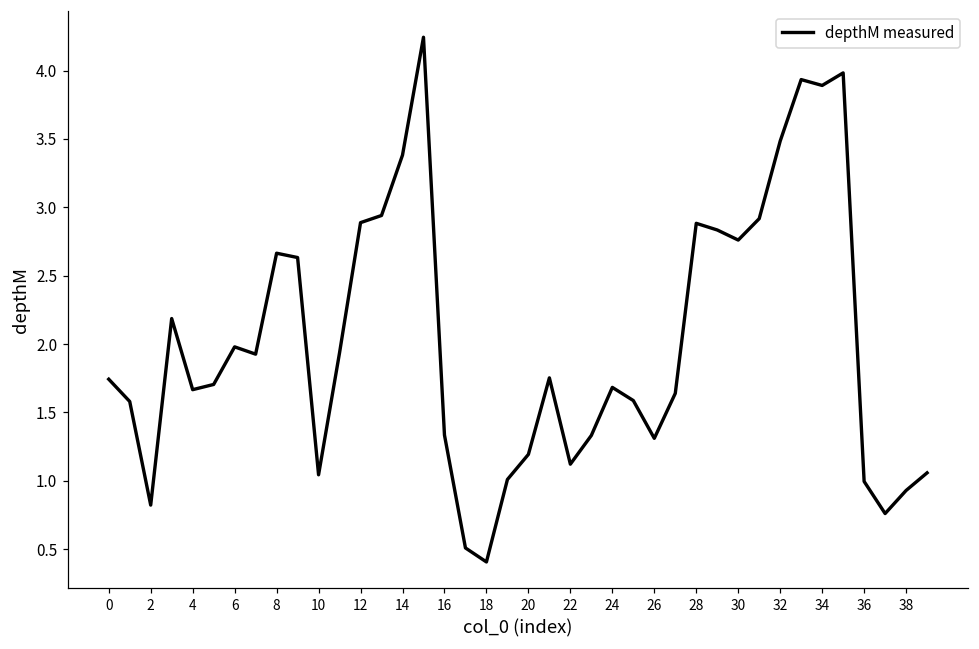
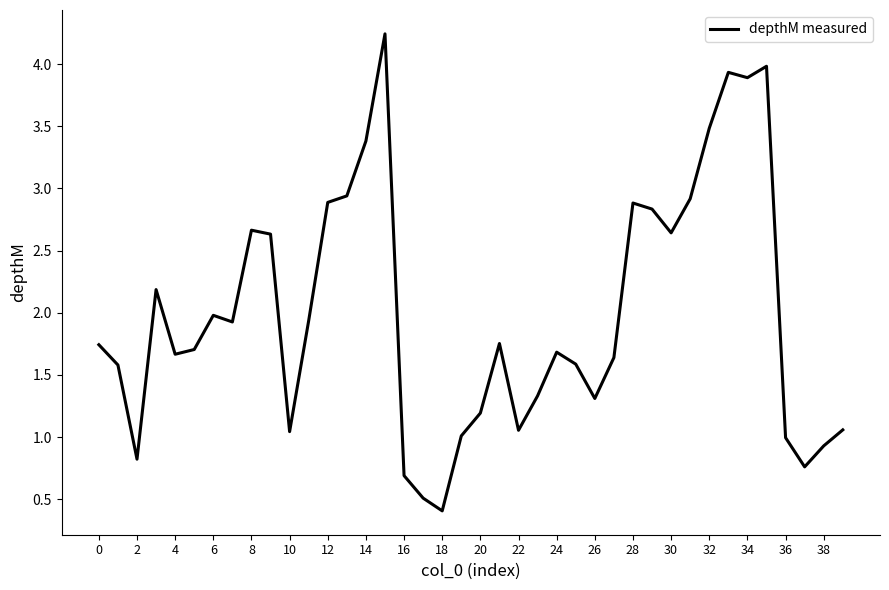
  {
    "0": 1.74,
    "2": 0.82,
    "4": 1.67,
    "6": 1.98,
    "8": 2.66,
    "10": 1.04,
    "12": 2.89,
    "14": 3.38,
-   "16": 1.33,
+   "16": 0.69,
    "18": 0.41,
    "20": 1.19,
-   "22": 1.12,
+   "22": 1.06,
    "24": 1.68,
    "26": 1.31,
    "28": 2.88,
-   "30": 2.76,
+   "30": 2.64,
    "32": 3.48,
    "34": 3.89,
    "36": 1.00,
    "38": 0.93
  }
